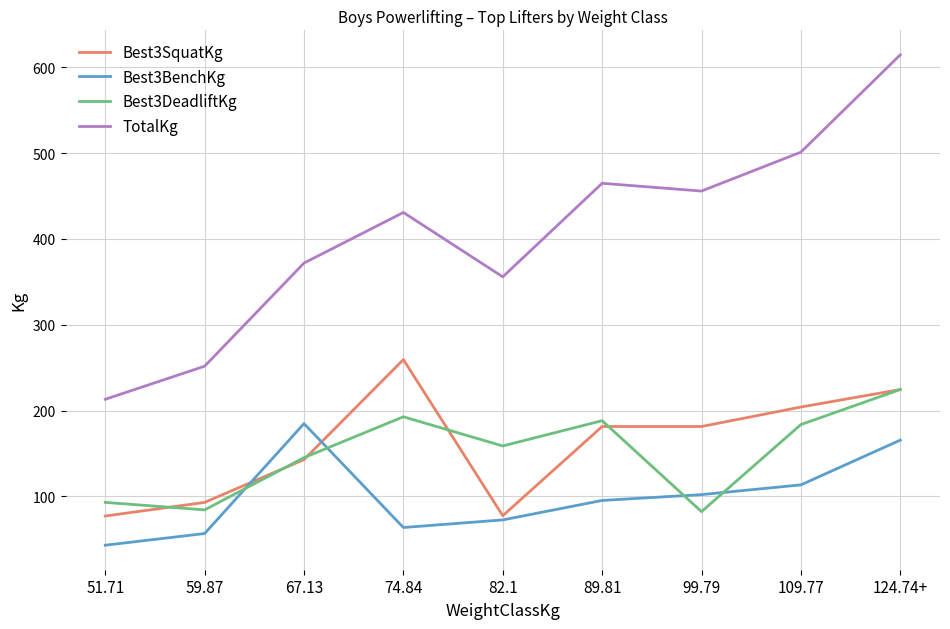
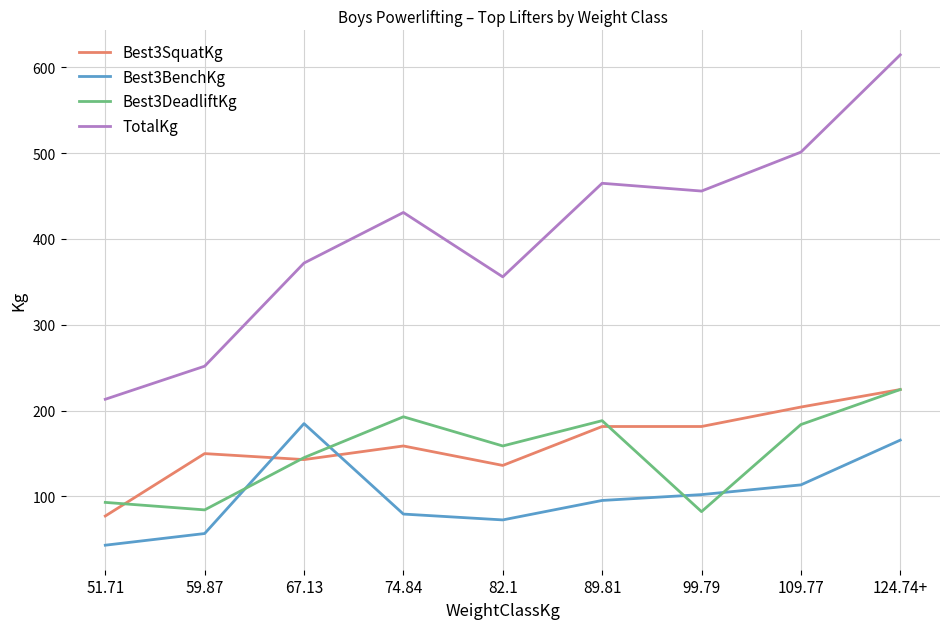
  {
    "Best3SquatKg": {
      "51.71": 80,
-     "59.87": 90,
-     "74.84": 260,
-     "82.1": 80,
+     "59.87": 150,
+     "74.84": 160,
+     "82.1": 140,
      "89.81": 180,
      "99.79": 180,
      "109.77": 200
    },
    "Best3BenchKg": {
      "51.71": 40,
      "59.87": 60,
      "67.13": 180,
-     "74.84": 60,
+     "74.84": 80,
      "82.1": 70,
      "89.81": 100,
      "99.79": 100,
      "109.77": 110,
      "124.74+": 170
    },
    "Best3DeadliftKg": {
      "51.71": 90,
      "59.87": 80,
      "74.84": 190,
      "82.1": 160,
      "89.81": 190,
      "99.79": 80,
      "109.77": 180
    },
    "TotalKg": {
      "51.71": 210,
      "59.87": 250,
      "67.13": 370,
      "74.84": 430,
      "82.1": 360,
      "89.81": 460,
      "99.79": 460,
      "109.77": 500,
      "124.74+": 610
    }
  }
